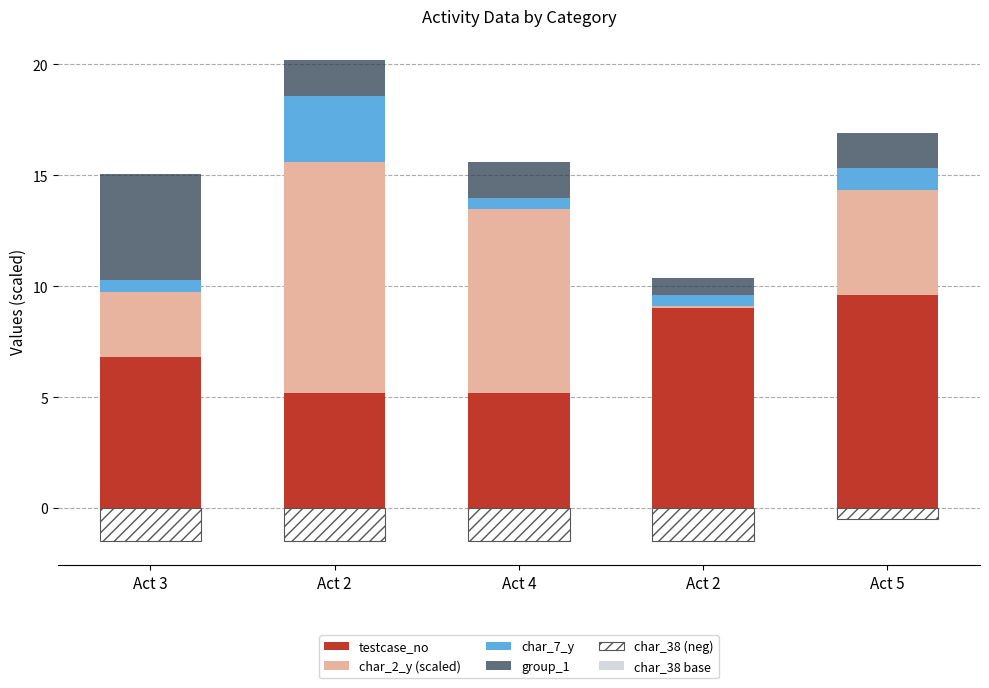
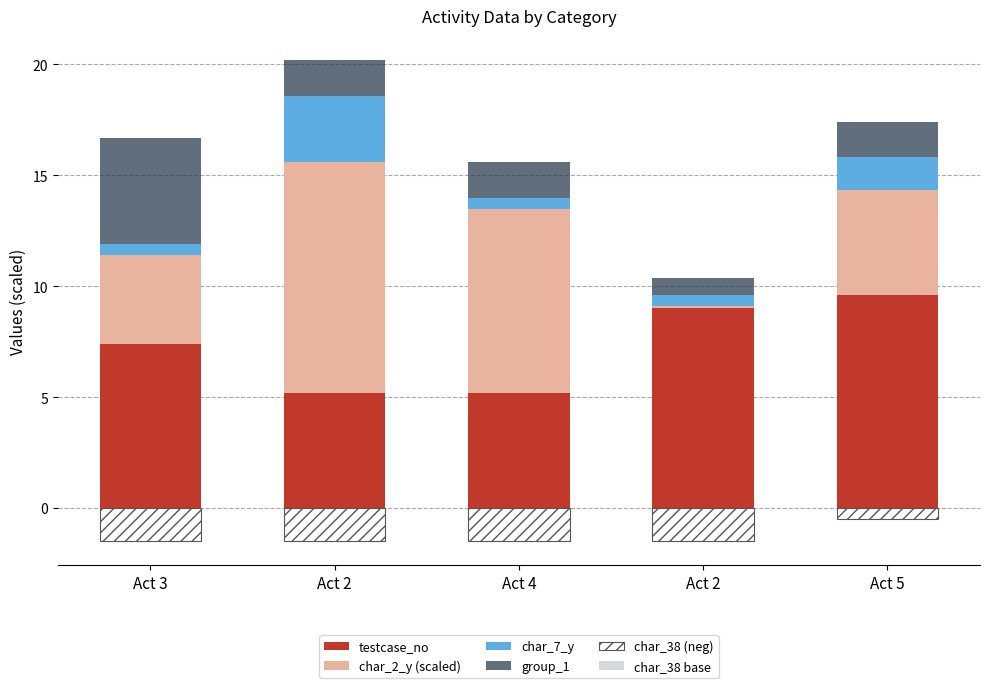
  {
    "testcase_no": {
-     "Act 3": 6.8,
+     "Act 3": 7.4,
      "Act 4": 5.2,
      "Act 5": 9.6
    },
    "char_2_y (scaled)": {
-     "Act 3": 3.0,
+     "Act 3": 4.0,
      "Act 4": 8.3,
      "Act 5": 4.7
    },
    "char_7_y": {
      "Act 3": 0.5,
      "Act 4": 0.5,
-     "Act 5": 1.0
+     "Act 5": 1.5
    },
    "group_1": {
      "Act 3": 4.8,
      "Act 4": 1.6,
      "Act 5": 1.6
    },
    "char_38 (neg)": {
      "Act 3": -1.5,
      "Act 4": -1.5,
      "Act 5": -0.5
    }
  }
